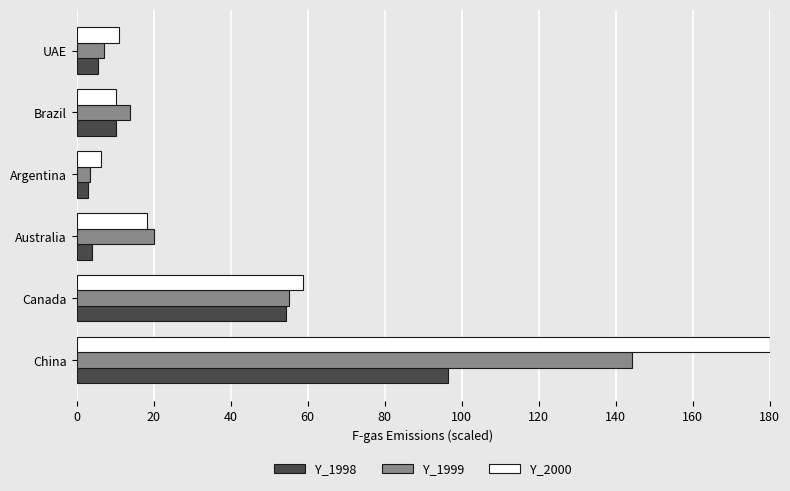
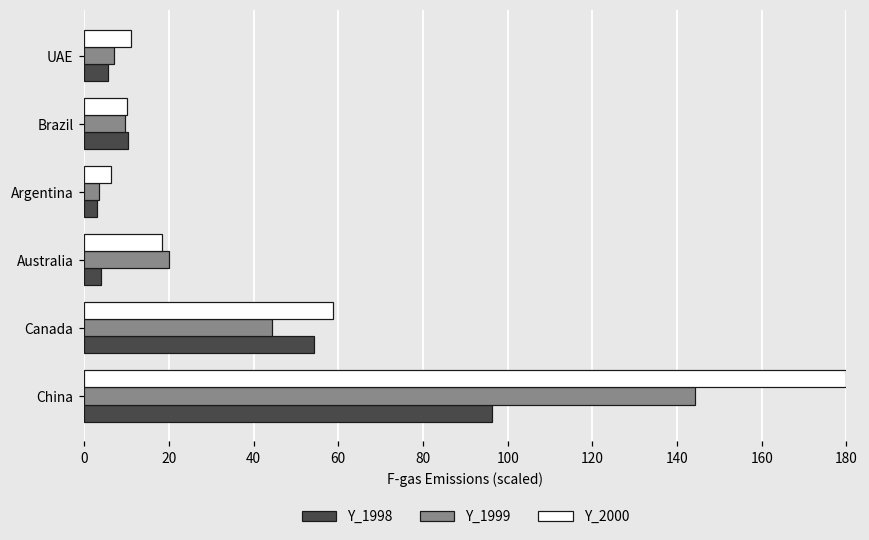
  {
    "Y_1998": {
      "UAE": 6,
      "Brazil": 10,
      "Argentina": 3,
      "Australia": 4,
      "Canada": 54,
      "China": 96
    },
    "Y_1999": {
      "UAE": 7,
-     "Brazil": 14,
+     "Brazil": 10,
      "Argentina": 4,
      "Australia": 20,
-     "Canada": 55,
+     "Canada": 44,
      "China": 144
    },
    "Y_2000": {
      "UAE": 11,
      "Brazil": 10,
      "Argentina": 6,
      "Australia": 18,
      "Canada": 59,
      "China": 180
    }
  }
